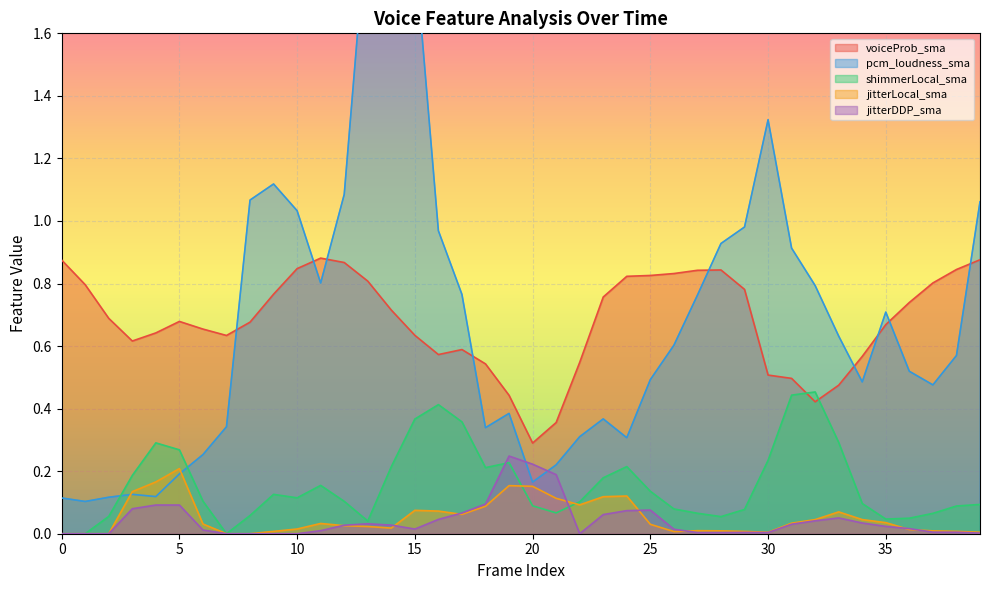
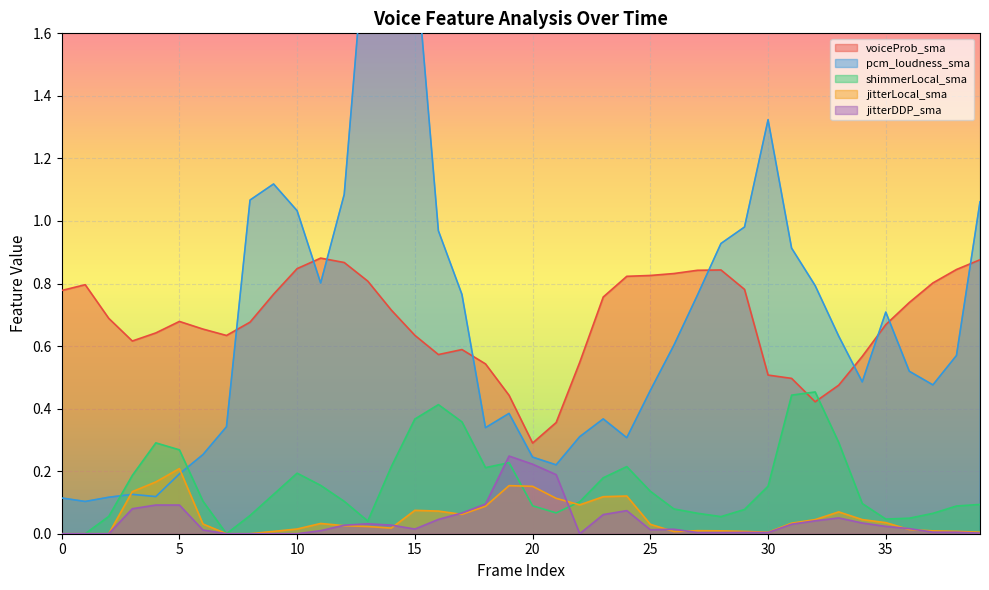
  {
    "voiceProb_sma": {
-     "0": 0.88,
+     "0": 0.78,
      "5": 0.68,
      "10": 0.85,
      "15": 0.63,
      "20": 0.29,
      "25": 0.83,
      "30": 0.51,
      "35": 0.67
    },
    "pcm_loudness_sma": {
      "0": 0.11,
      "5": 0.19,
      "10": 1.03,
-     "20": 0.17,
-     "25": 0.49,
+     "20": 0.24,
+     "25": 0.46,
      "30": 1.32,
      "35": 0.71
    },
    "shimmerLocal_sma": {
      "5": 0.27,
-     "10": 0.11,
+     "10": 0.19,
      "15": 0.37,
      "20": 0.09,
      "25": 0.14,
-     "30": 0.23,
+     "30": 0.15,
      "35": 0.05
    },
    "jitterLocal_sma": {
      "5": 0.21,
      "10": 0.02,
      "15": 0.07,
      "20": 0.15,
      "25": 0.03,
      "35": 0.04
    },
    "jitterDDP_sma": {
      "5": 0.09,
      "10": 0.00,
      "15": 0.01,
      "20": 0.22,
-     "25": 0.08,
+     "25": 0.01,
      "35": 0.02
    }
  }
